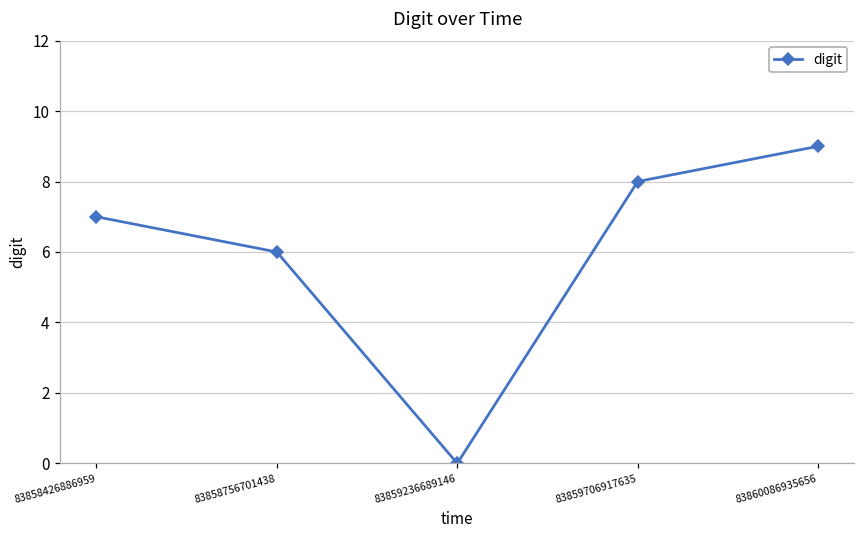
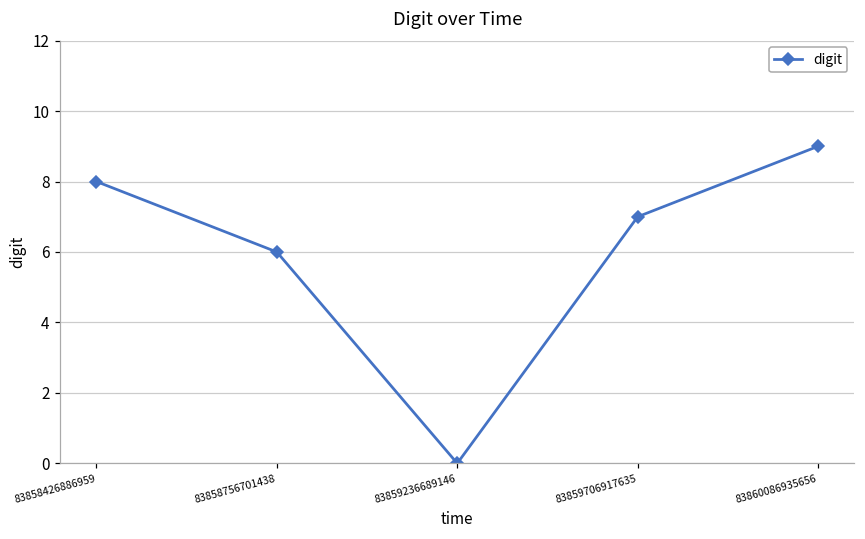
  {
-   "83858426886959": 7,
+   "83858426886959": 8,
    "83858756701438": 6,
    "83859236689146": 0,
-   "83859706917635": 8,
+   "83859706917635": 7,
    "83860086935656": 9
  }
